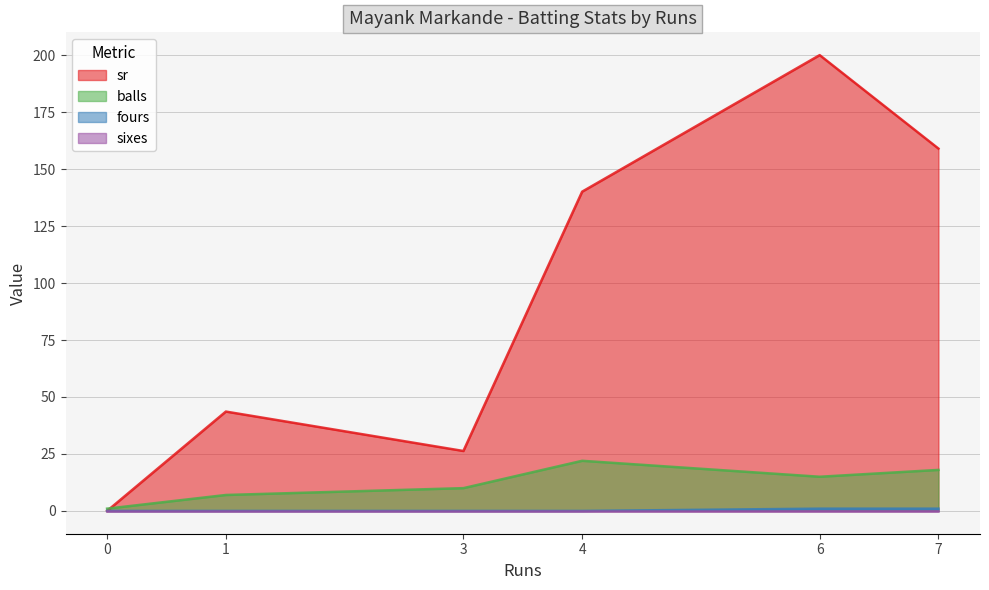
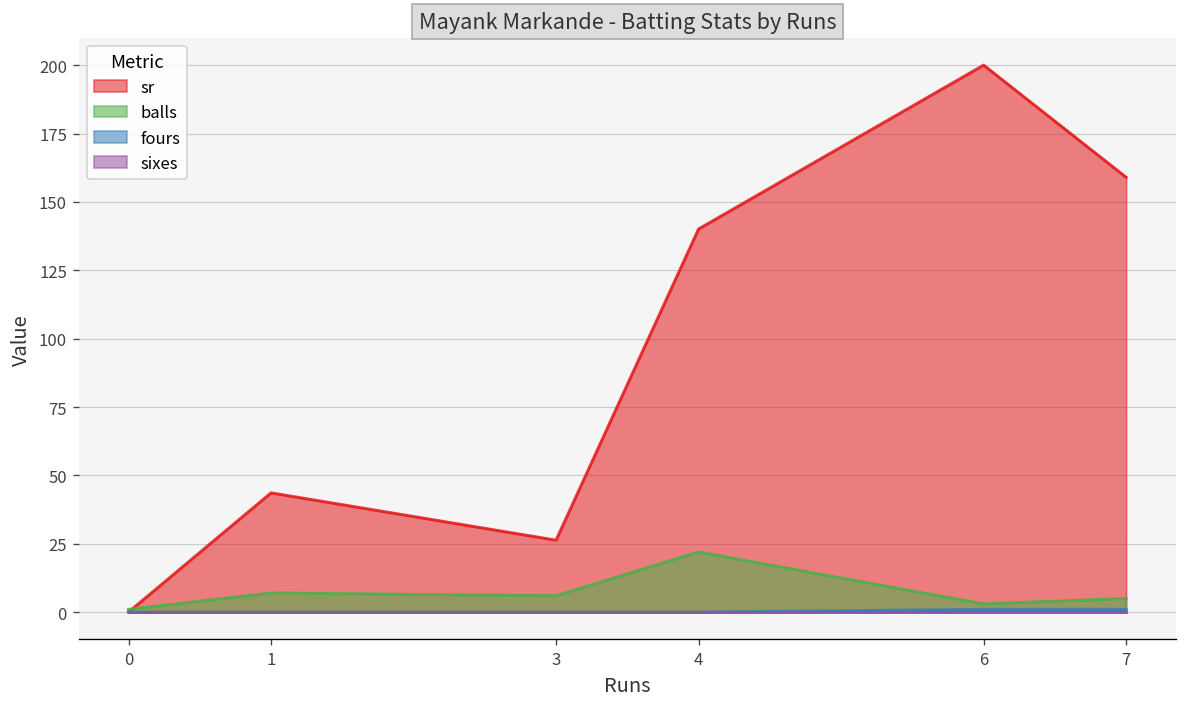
  {
    "sr": {
      "1": 44,
      "3": 26,
      "4": 140,
      "6": 200,
      "7": 159
    },
    "balls": {
      "1": 7,
-     "3": 10,
+     "3": 6,
      "4": 22,
-     "6": 15,
-     "7": 18
+     "6": 3,
+     "7": 5
    }
  }
